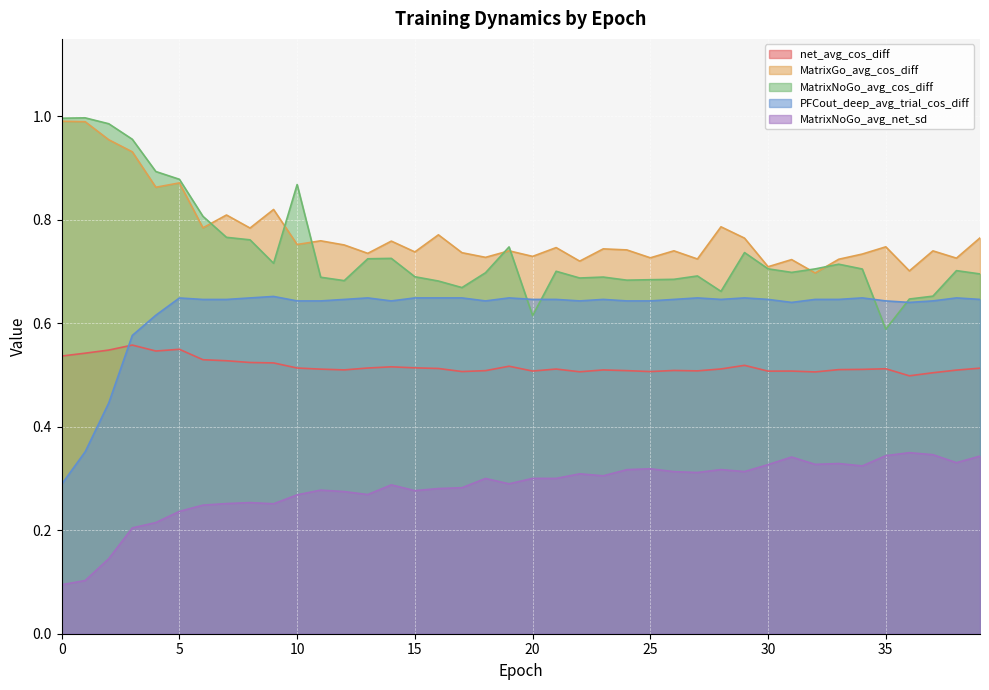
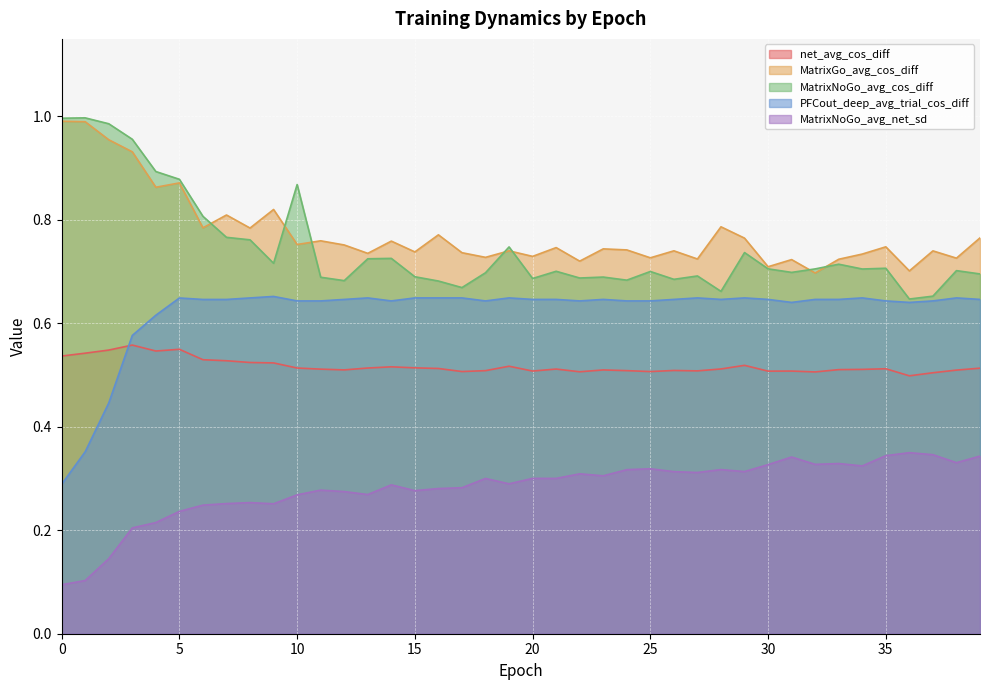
  {
    "MatrixNoGo_avg_cos_diff": {
      "0": 1.00,
      "5": 0.88,
      "10": 0.87,
      "15": 0.69,
-     "20": 0.61,
-     "25": 0.68,
-     "35": 0.59
+     "20": 0.69,
+     "25": 0.70,
+     "35": 0.71
    }
  }
